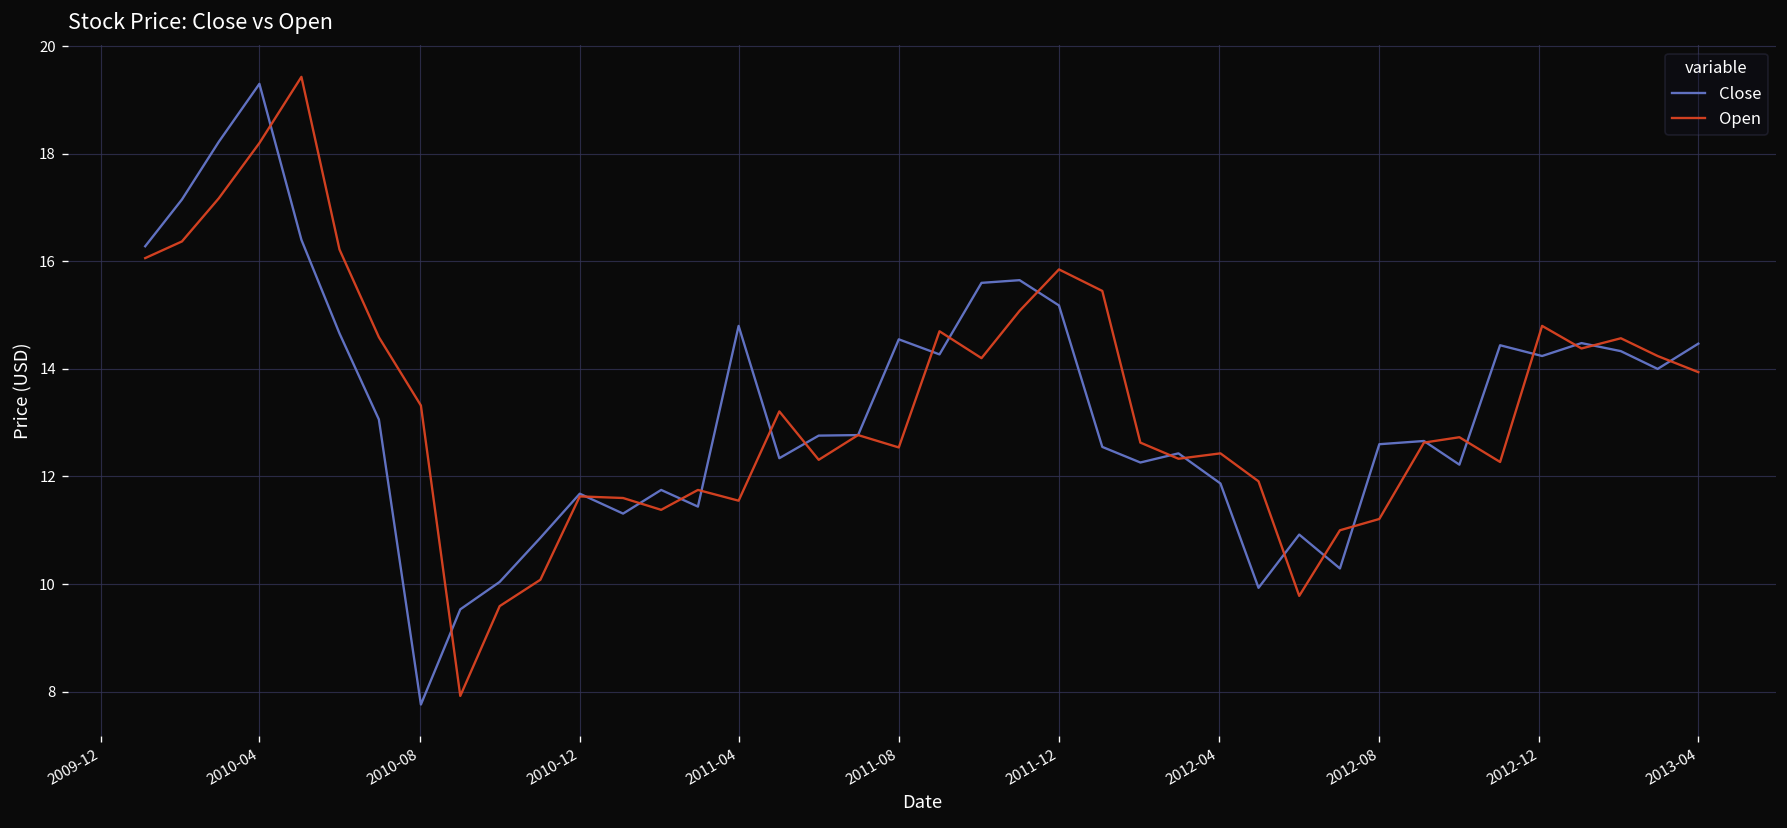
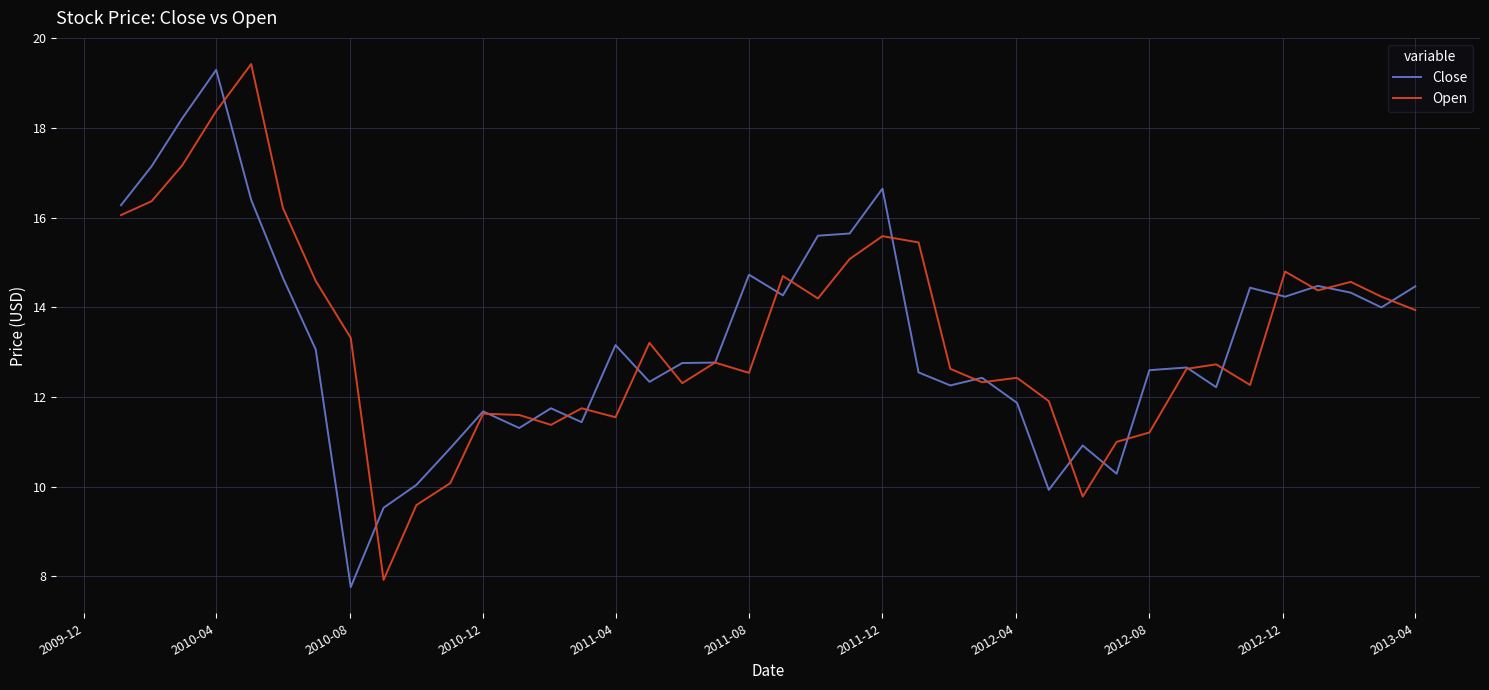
  {
    "Close": {
      "2010-04": 19.3,
-     "2011-04": 14.8,
-     "2011-08": 14.6,
-     "2011-12": 15.2,
+     "2011-04": 13.2,
+     "2011-08": 14.7,
+     "2011-12": 16.7,
      "2012-08": 12.6,
      "2013-04": 14.5
    },
    "Open": {
-     "2010-04": 18.2,
+     "2010-04": 18.4,
      "2011-04": 11.6,
      "2011-08": 12.5,
-     "2011-12": 15.9,
+     "2011-12": 15.6,
      "2012-08": 11.2,
      "2013-04": 13.9
    }
  }
